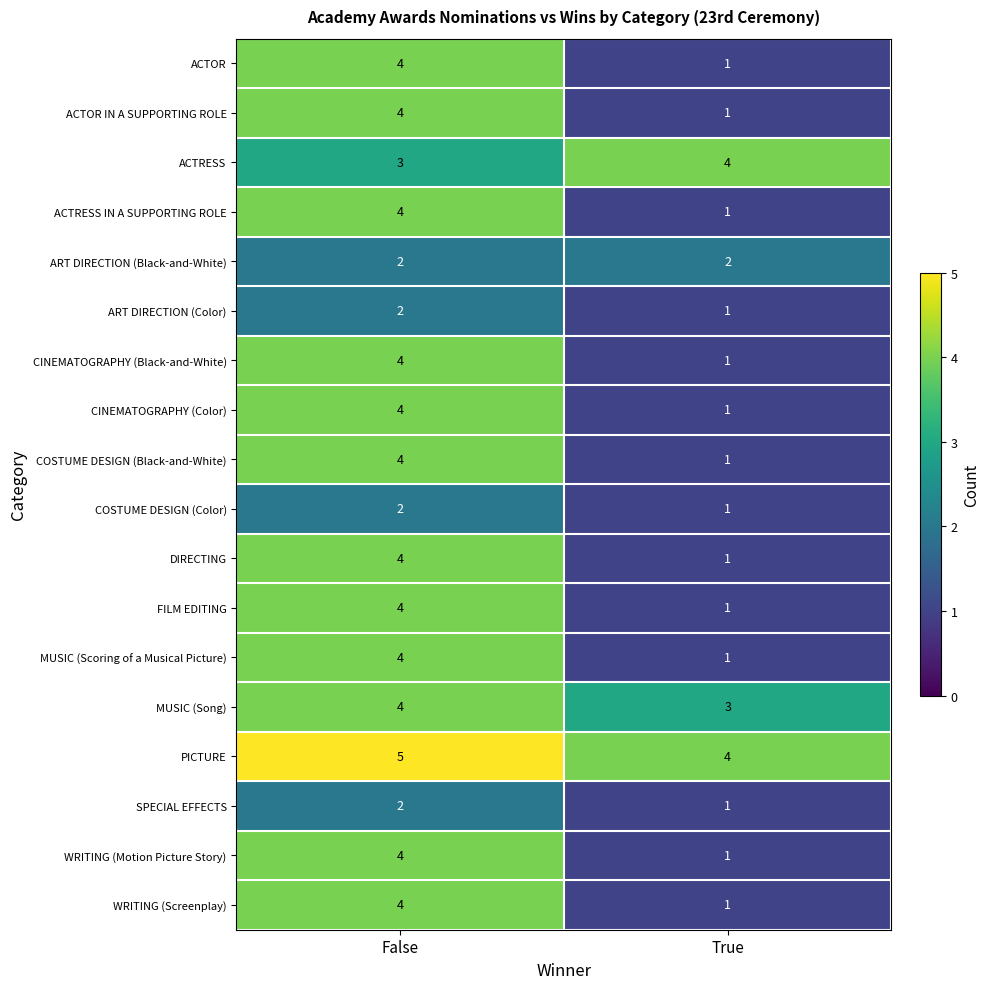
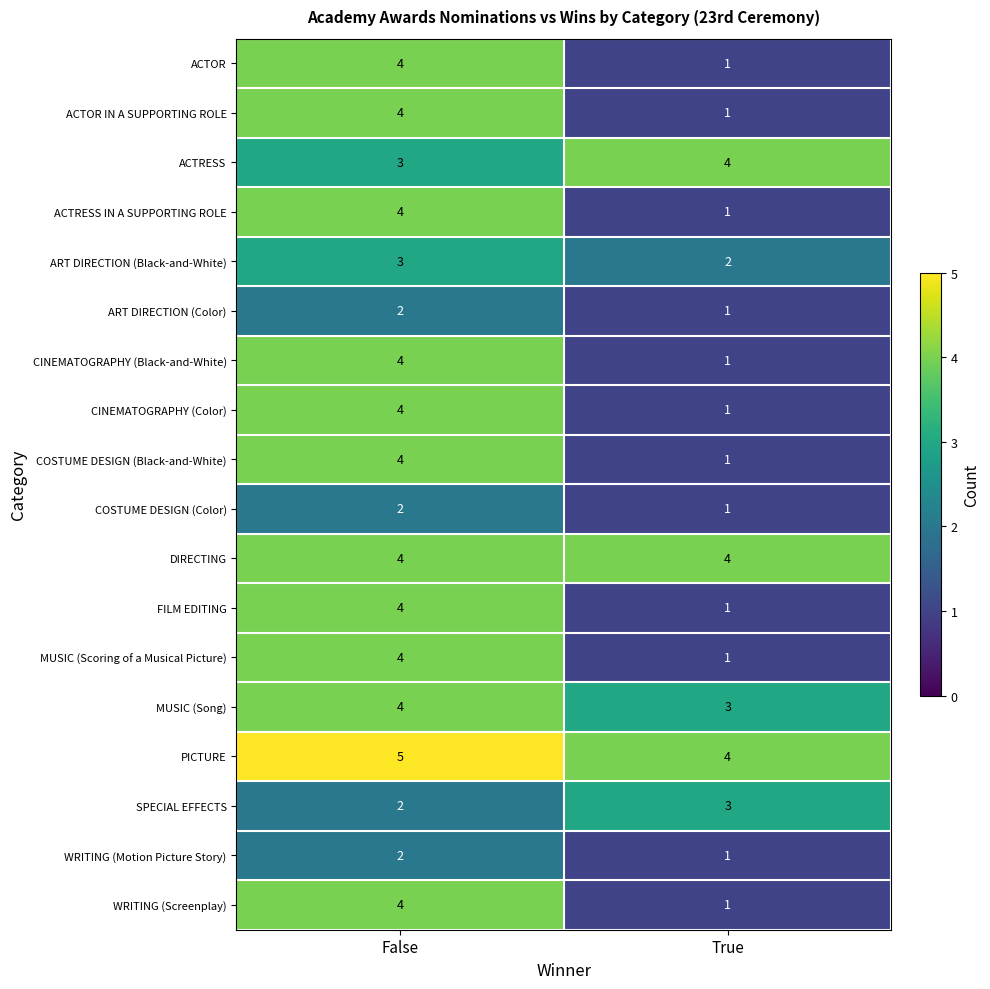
  {
    "ACTOR": {
      "False": 4,
      "True": 1
    },
    "ACTOR IN A SUPPORTING ROLE": {
      "False": 4,
      "True": 1
    },
    "ACTRESS": {
      "False": 3,
      "True": 4
    },
    "ACTRESS IN A SUPPORTING ROLE": {
      "False": 4,
      "True": 1
    },
    "ART DIRECTION (Black-and-White)": {
-     "False": 2,
+     "False": 3,
      "True": 2
    },
    "ART DIRECTION (Color)": {
      "False": 2,
      "True": 1
    },
    "CINEMATOGRAPHY (Black-and-White)": {
      "False": 4,
      "True": 1
    },
    "CINEMATOGRAPHY (Color)": {
      "False": 4,
      "True": 1
    },
    "COSTUME DESIGN (Black-and-White)": {
      "False": 4,
      "True": 1
    },
    "COSTUME DESIGN (Color)": {
      "False": 2,
      "True": 1
    },
    "DIRECTING": {
      "False": 4,
-     "True": 1
+     "True": 4
    },
    "FILM EDITING": {
      "False": 4,
      "True": 1
    },
    "MUSIC (Scoring of a Musical Picture)": {
      "False": 4,
      "True": 1
    },
    "MUSIC (Song)": {
      "False": 4,
      "True": 3
    },
    "PICTURE": {
      "False": 5,
      "True": 4
    },
    "SPECIAL EFFECTS": {
      "False": 2,
-     "True": 1
+     "True": 3
    },
    "WRITING (Motion Picture Story)": {
-     "False": 4,
+     "False": 2,
      "True": 1
    },
    "WRITING (Screenplay)": {
      "False": 4,
      "True": 1
    }
  }
